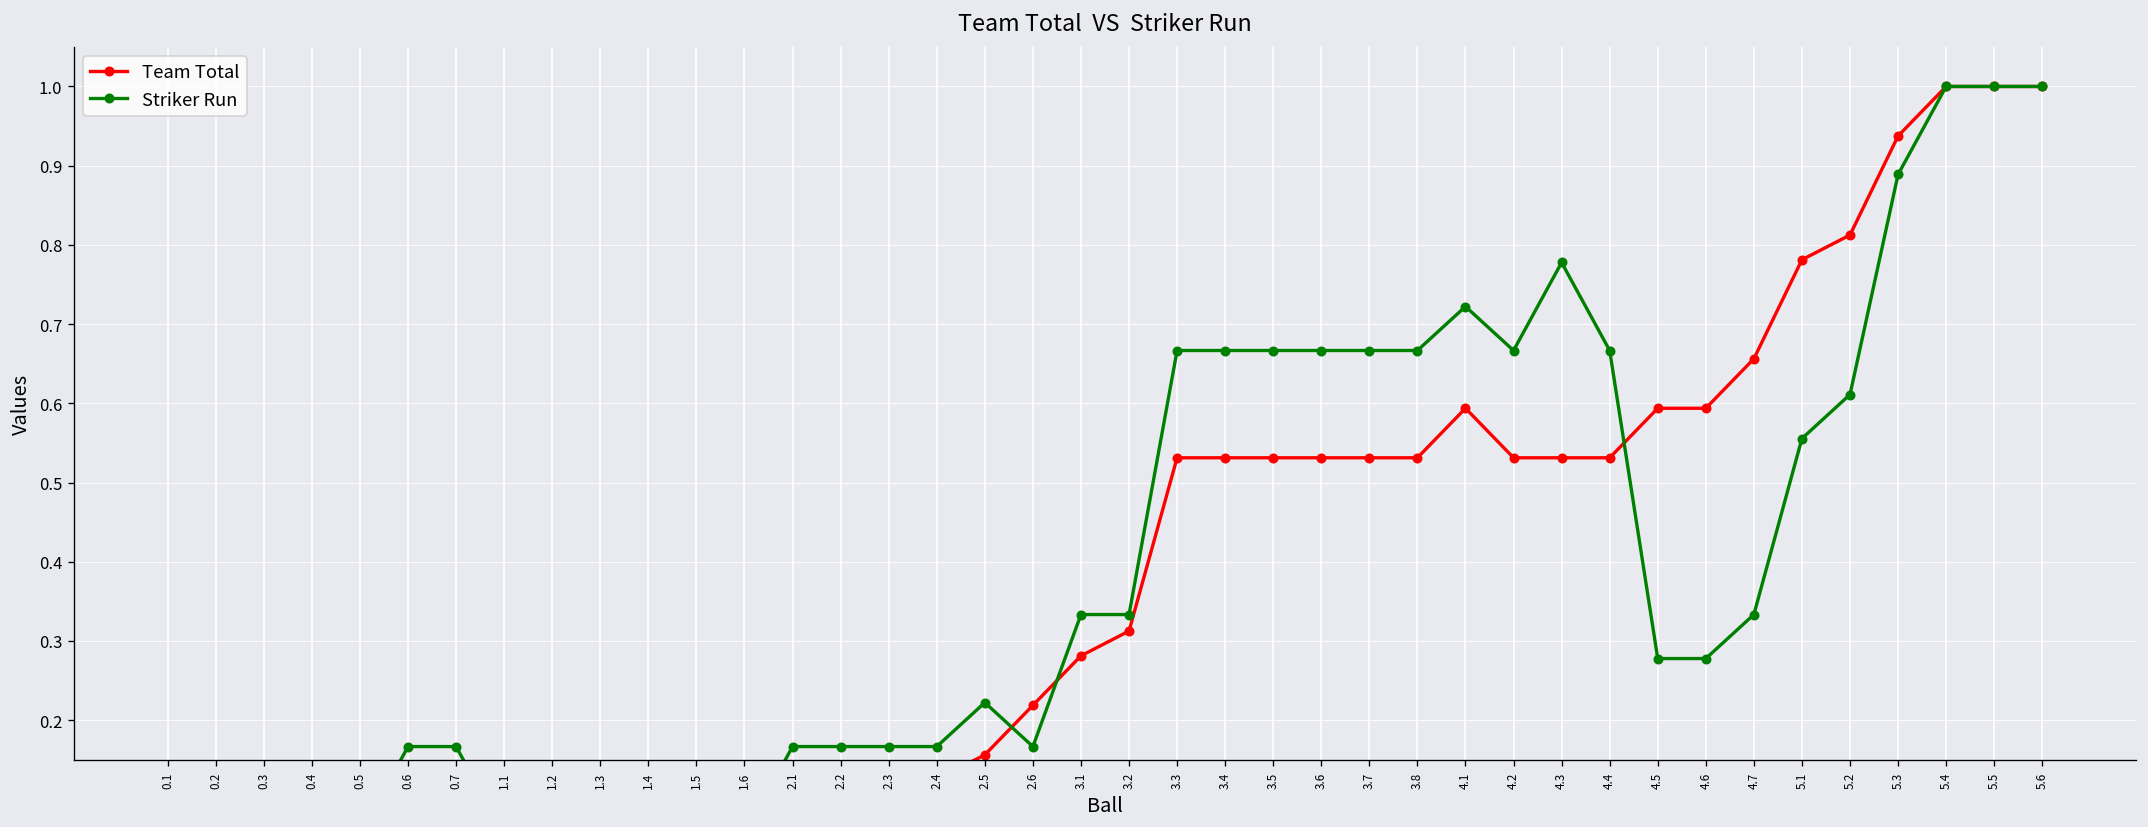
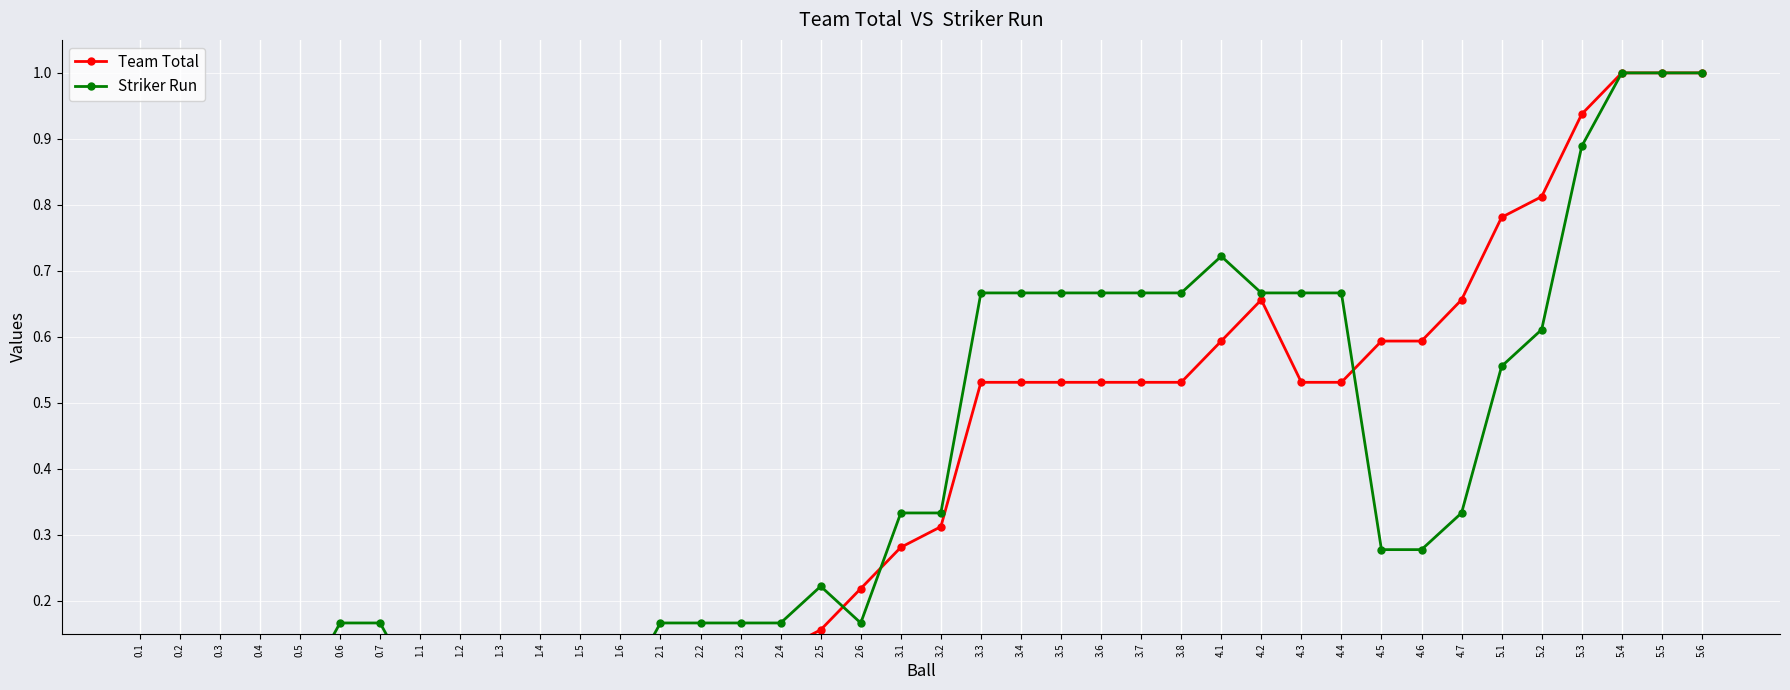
  {
    "Team Total": {
      "2.5": 0.16,
      "2.6": 0.22,
      "3.1": 0.28,
      "3.2": 0.31,
      "3.3": 0.53,
      "3.4": 0.53,
      "3.5": 0.53,
      "3.6": 0.53,
      "3.7": 0.53,
      "3.8": 0.53,
      "4.1": 0.59,
-     "4.2": 0.53,
+     "4.2": 0.66,
      "4.3": 0.53,
      "4.4": 0.53,
      "4.5": 0.59,
      "4.6": 0.59,
      "4.7": 0.66,
      "5.1": 0.78,
      "5.2": 0.81,
      "5.3": 0.94
    },
    "Striker Run": {
      "0.6": 0.17,
      "0.7": 0.17,
      "2.1": 0.17,
      "2.2": 0.17,
      "2.3": 0.17,
      "2.4": 0.17,
      "2.5": 0.22,
      "2.6": 0.17,
      "3.1": 0.33,
      "3.2": 0.33,
      "3.3": 0.67,
      "3.4": 0.67,
      "3.5": 0.67,
      "3.6": 0.67,
      "3.7": 0.67,
      "3.8": 0.67,
      "4.1": 0.72,
      "4.2": 0.67,
-     "4.3": 0.78,
+     "4.3": 0.67,
      "4.4": 0.67,
      "4.5": 0.28,
      "4.6": 0.28,
      "4.7": 0.33,
      "5.1": 0.56,
      "5.2": 0.61,
      "5.3": 0.89
    }
  }
